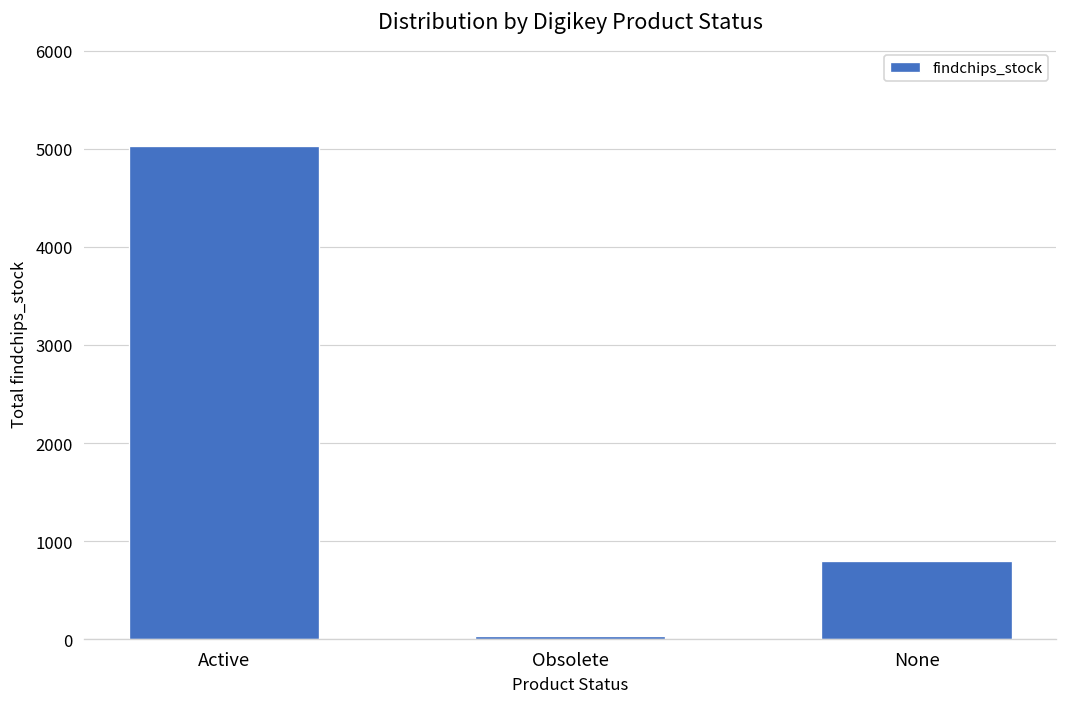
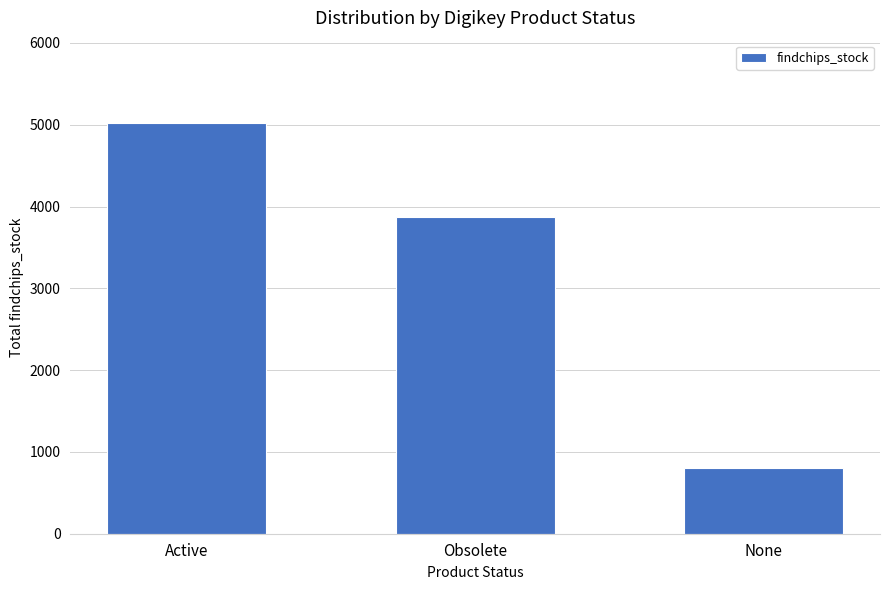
  {
    "Active": 5000,
-   "Obsolete": 0,
+   "Obsolete": 3900,
    "None": 800
  }
